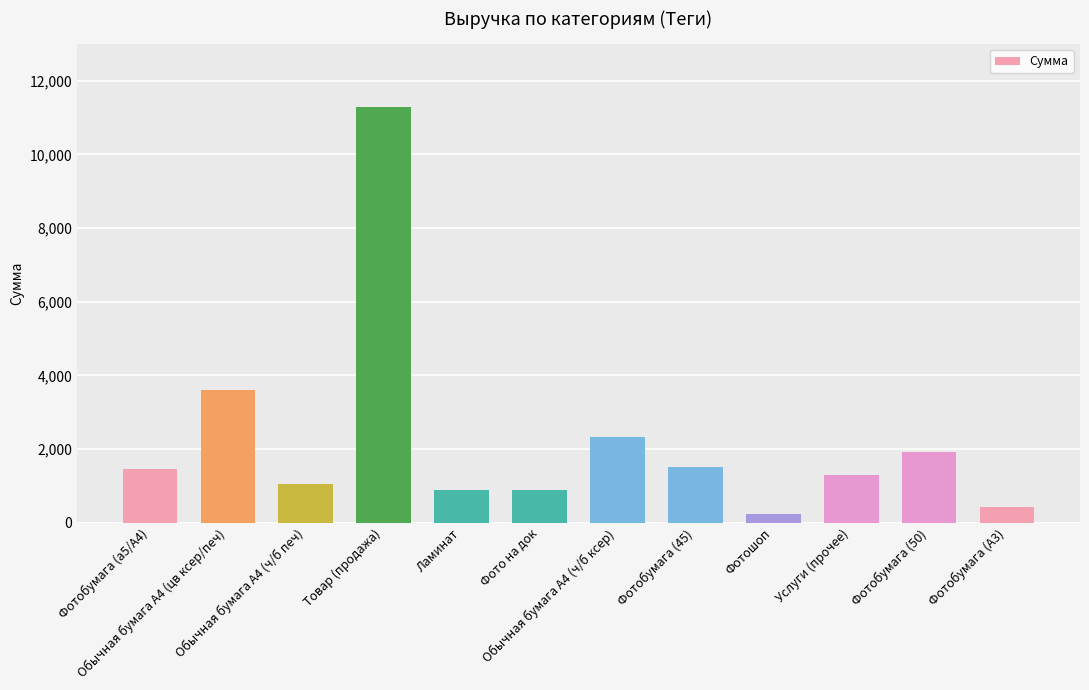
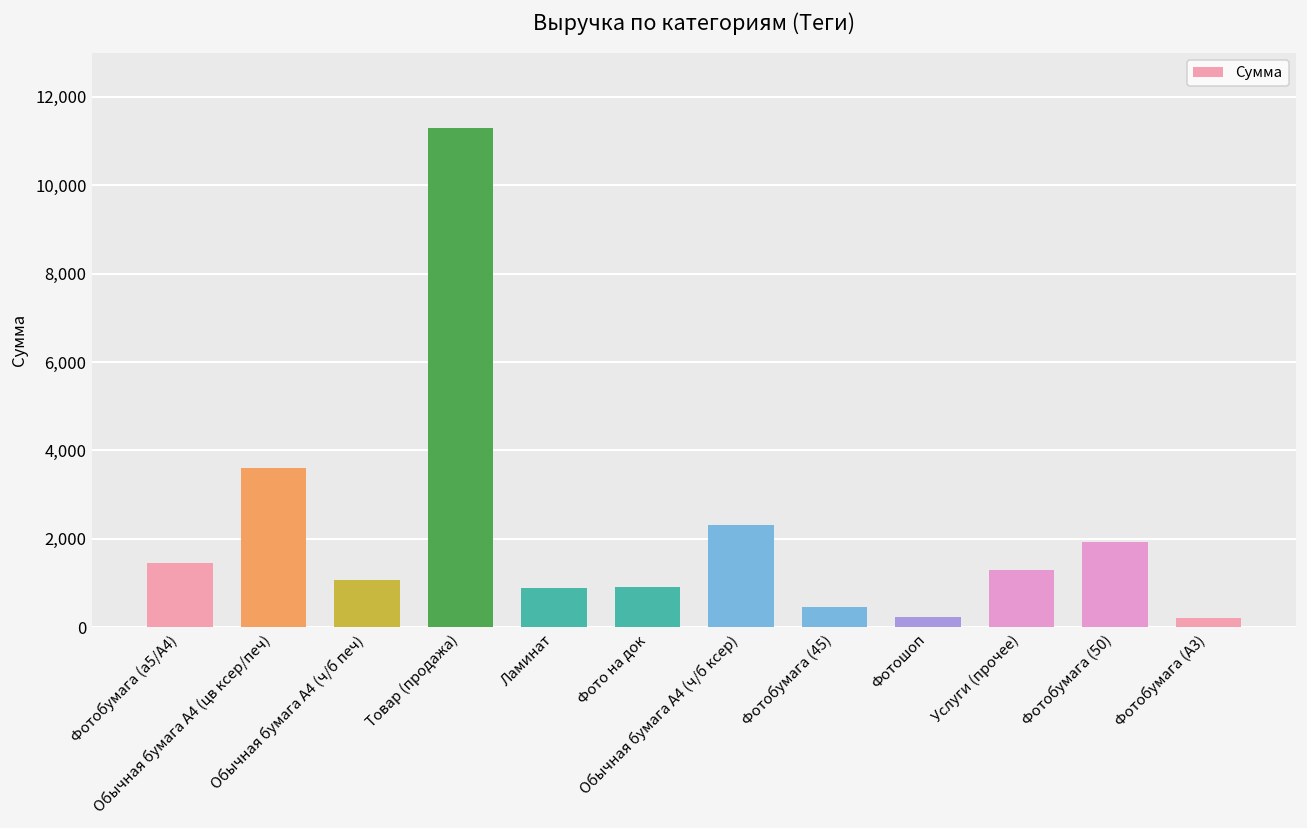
  {
    "Фотобумага (а5/А4)": "1,500",
    "Обычная бумага А4 (цв ксер/печ)": "3,600",
    "Обычная бумага А4 (ч/б печ)": "1,100",
    "Товар (продажа)": "11,300",
    "Ламинат": "900",
    "Фото на док": "900",
    "Обычная бумага А4 (ч/б ксер)": "2,300",
-   "Фотобумага (45)": "1,500",
+   "Фотобумага (45)": "500",
    "Фотошоп": "200",
    "Услуги (прочее)": "1,300",
    "Фотобумага (50)": "1,900",
-   "Фотобумага (А3)": "400"
+   "Фотобумага (А3)": "200"
  }
